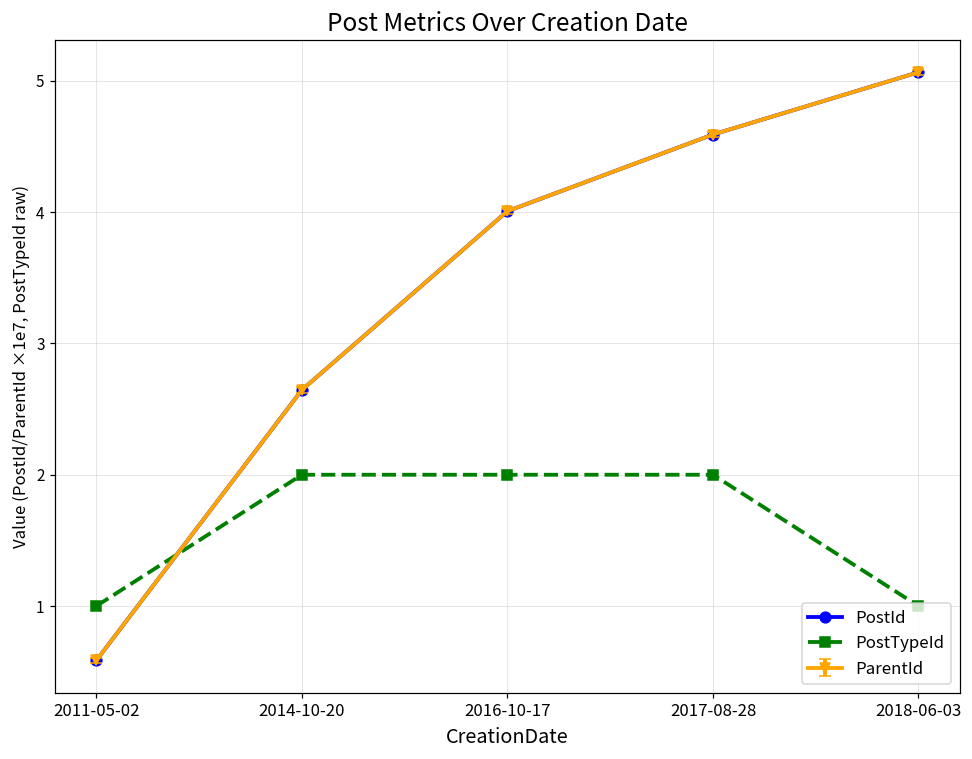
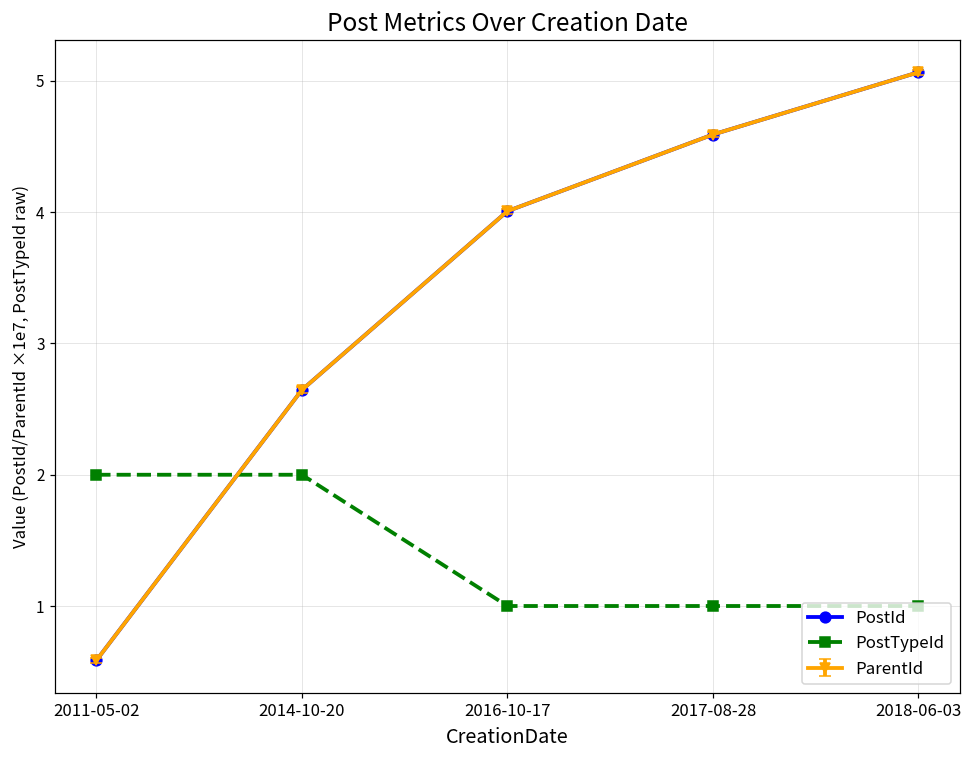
  {
    "PostTypeId": {
-     "2011-05-02": 1,
+     "2011-05-02": 2,
      "2014-10-20": 2,
-     "2016-10-17": 2,
-     "2017-08-28": 2
+     "2016-10-17": 1,
+     "2017-08-28": 1
    }
  }
